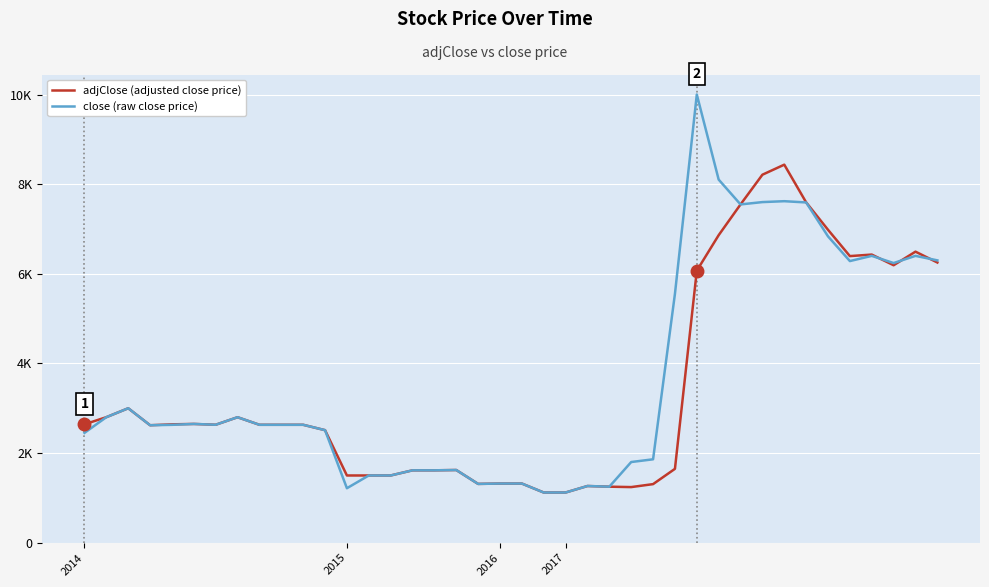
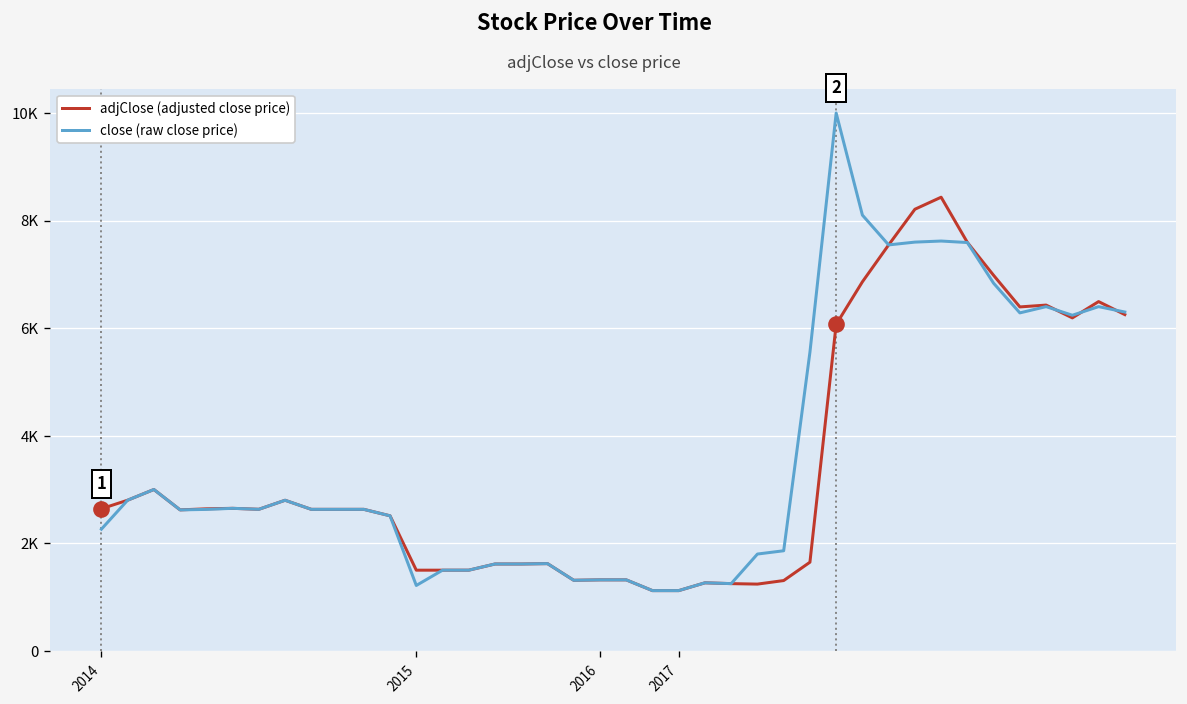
  {
    "close (raw close price)": {
-     "2014": 2500,
+     "2014": 2300,
      "2015": 1200
    }
  }
